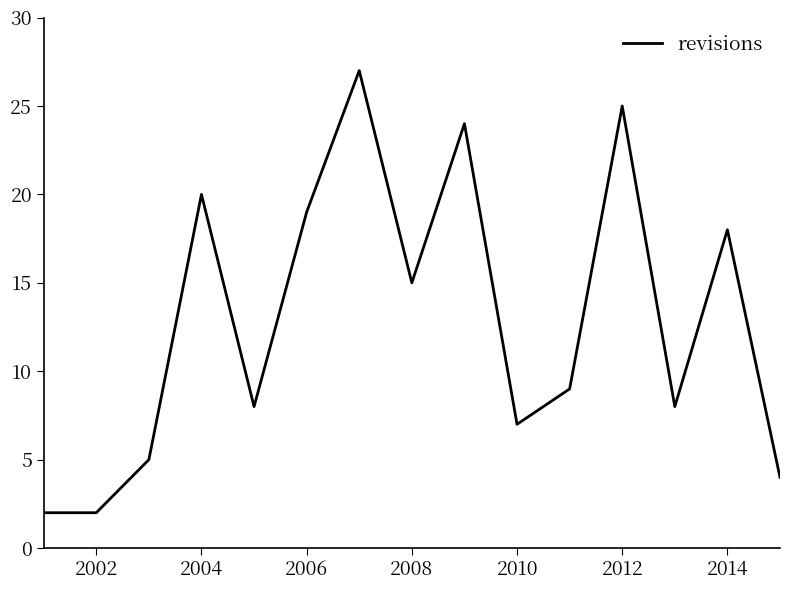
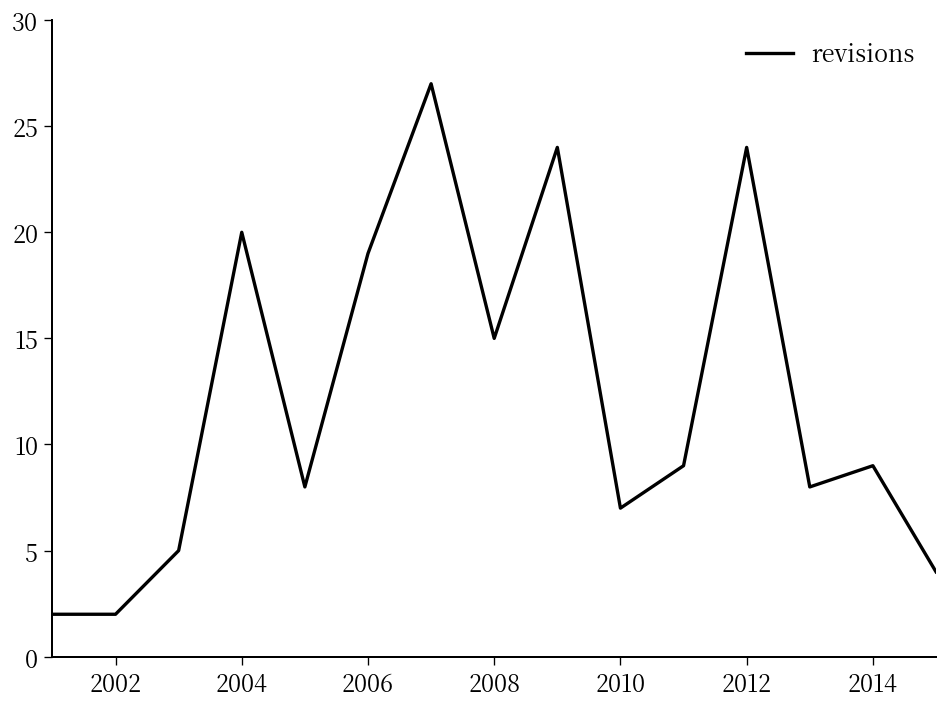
  {
    "2002": 2,
    "2004": 20,
    "2006": 19,
    "2008": 15,
    "2010": 7,
-   "2012": 25,
-   "2014": 18
+   "2012": 24,
+   "2014": 9
  }
